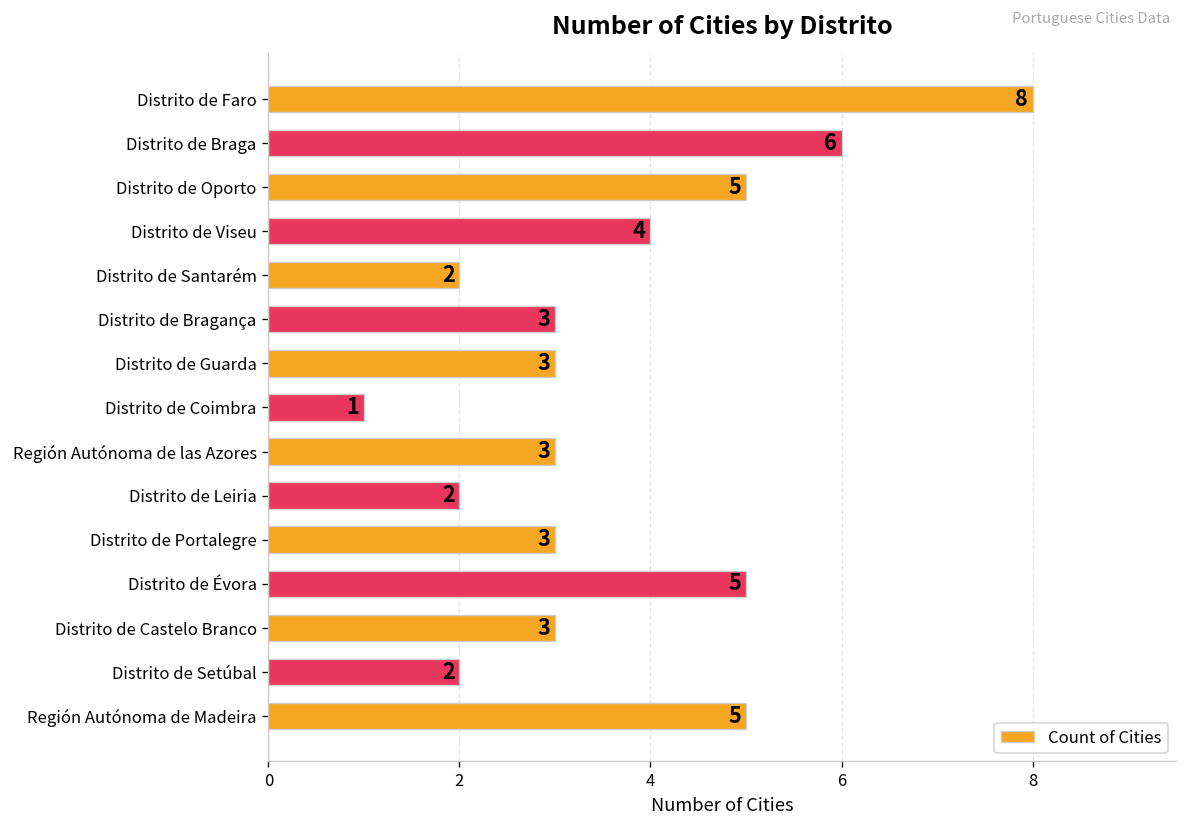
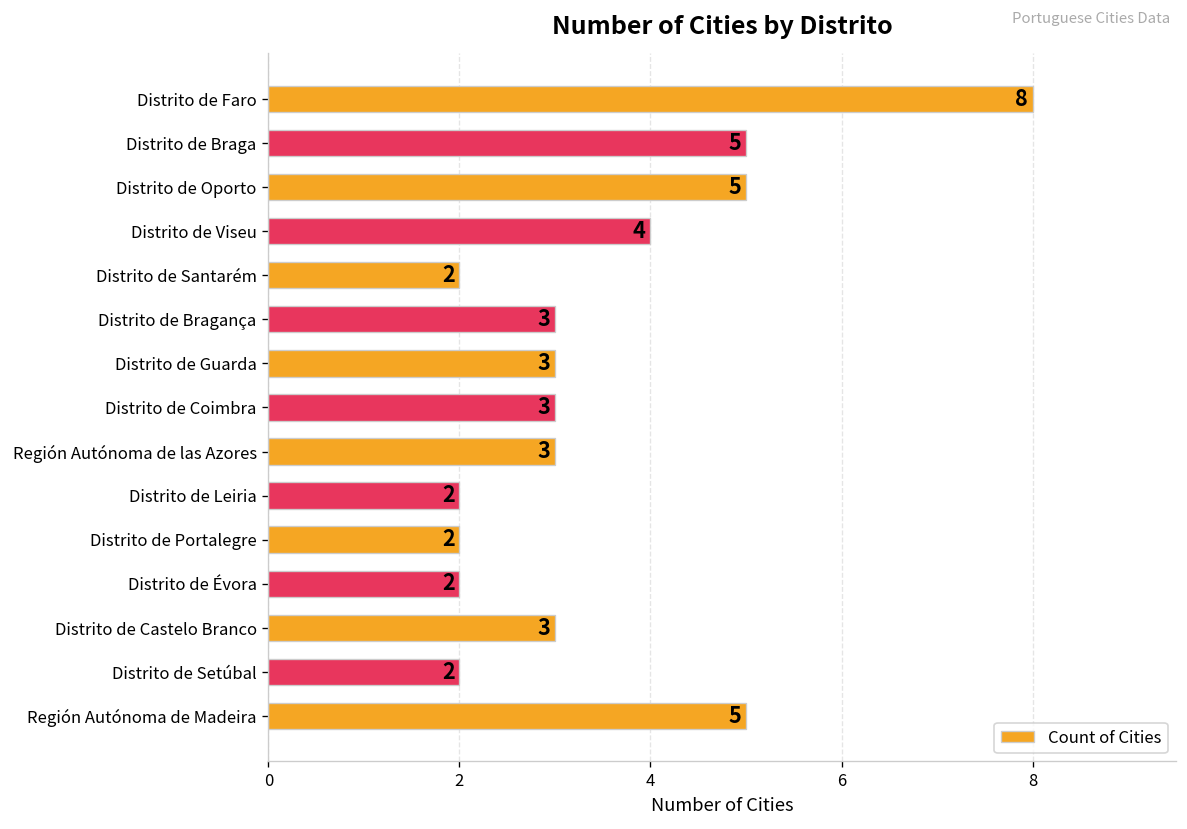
  {
    "Distrito de Faro": 8,
-   "Distrito de Braga": 6,
+   "Distrito de Braga": 5,
    "Distrito de Oporto": 5,
    "Distrito de Viseu": 4,
    "Distrito de Santarém": 2,
    "Distrito de Bragança": 3,
    "Distrito de Guarda": 3,
-   "Distrito de Coimbra": 1,
+   "Distrito de Coimbra": 3,
    "Región Autónoma de las Azores": 3,
    "Distrito de Leiria": 2,
-   "Distrito de Portalegre": 3,
-   "Distrito de Évora": 5,
+   "Distrito de Portalegre": 2,
+   "Distrito de Évora": 2,
    "Distrito de Castelo Branco": 3,
    "Distrito de Setúbal": 2,
    "Región Autónoma de Madeira": 5
  }
